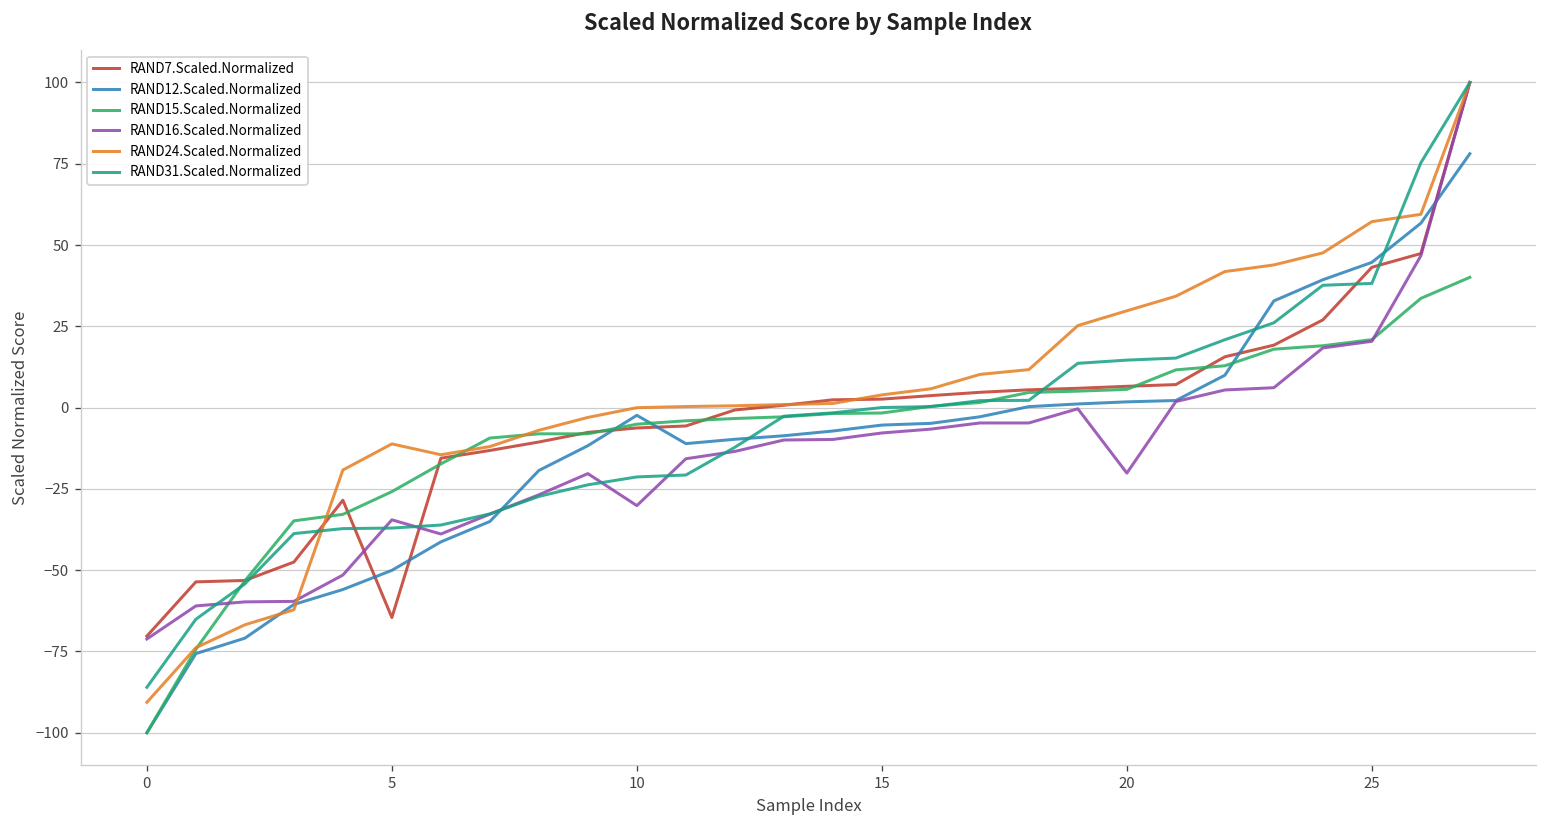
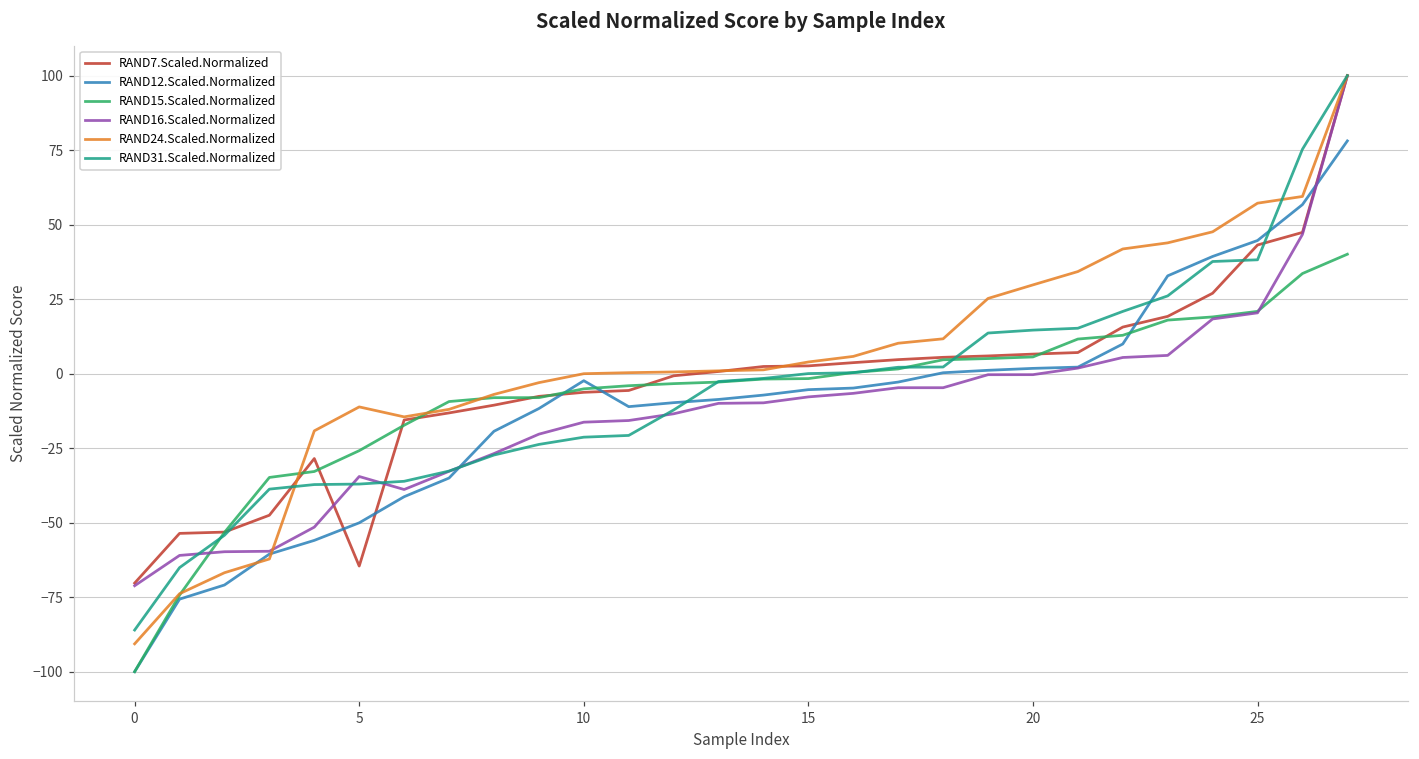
  {
    "RAND7.Scaled.Normalized": {
      "5": -65,
      "10": -6,
      "15": 3,
      "20": 7,
      "25": 43
    },
    "RAND12.Scaled.Normalized": {
      "5": -50,
      "10": -2,
      "15": -5,
      "20": 2,
      "25": 45
    },
    "RAND16.Scaled.Normalized": {
      "5": -35,
-     "10": -30,
+     "10": -16,
      "15": -8,
-     "20": -20
+     "20": 0
    },
    "RAND24.Scaled.Normalized": {
      "0": -91,
      "5": -11,
      "10": 0,
      "15": 4,
      "20": 30,
      "25": 57
    }
  }
